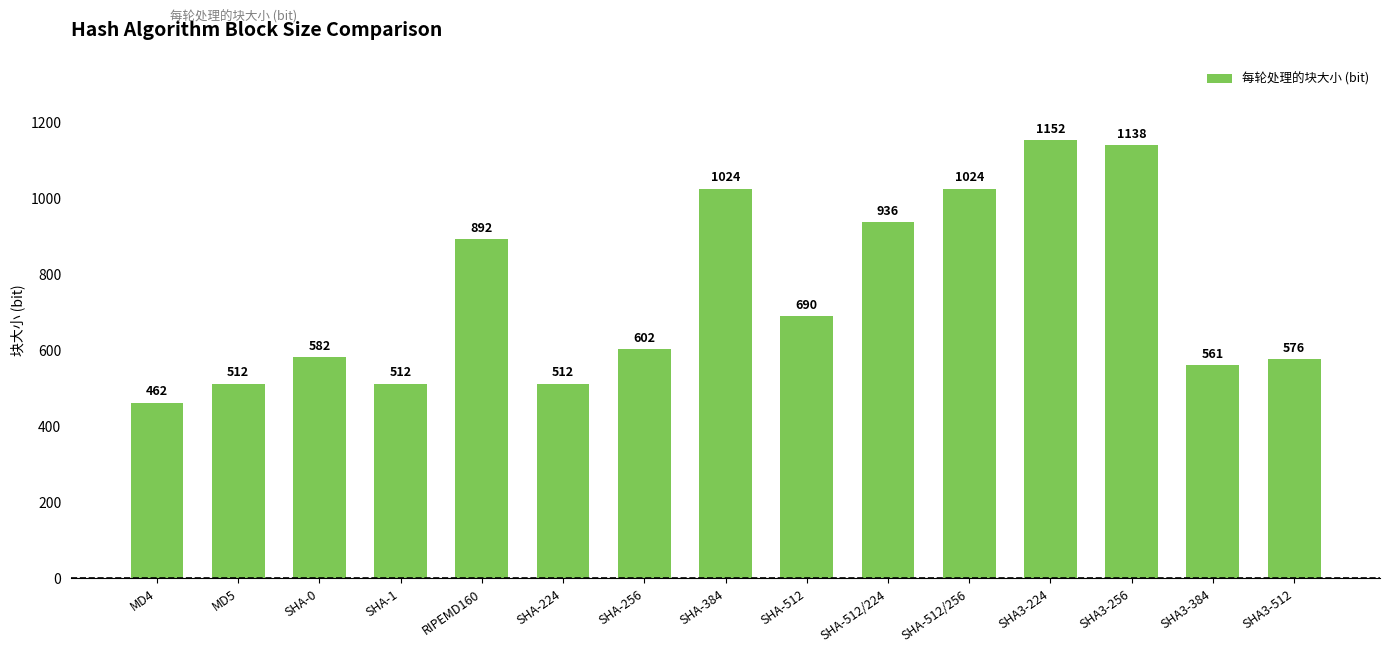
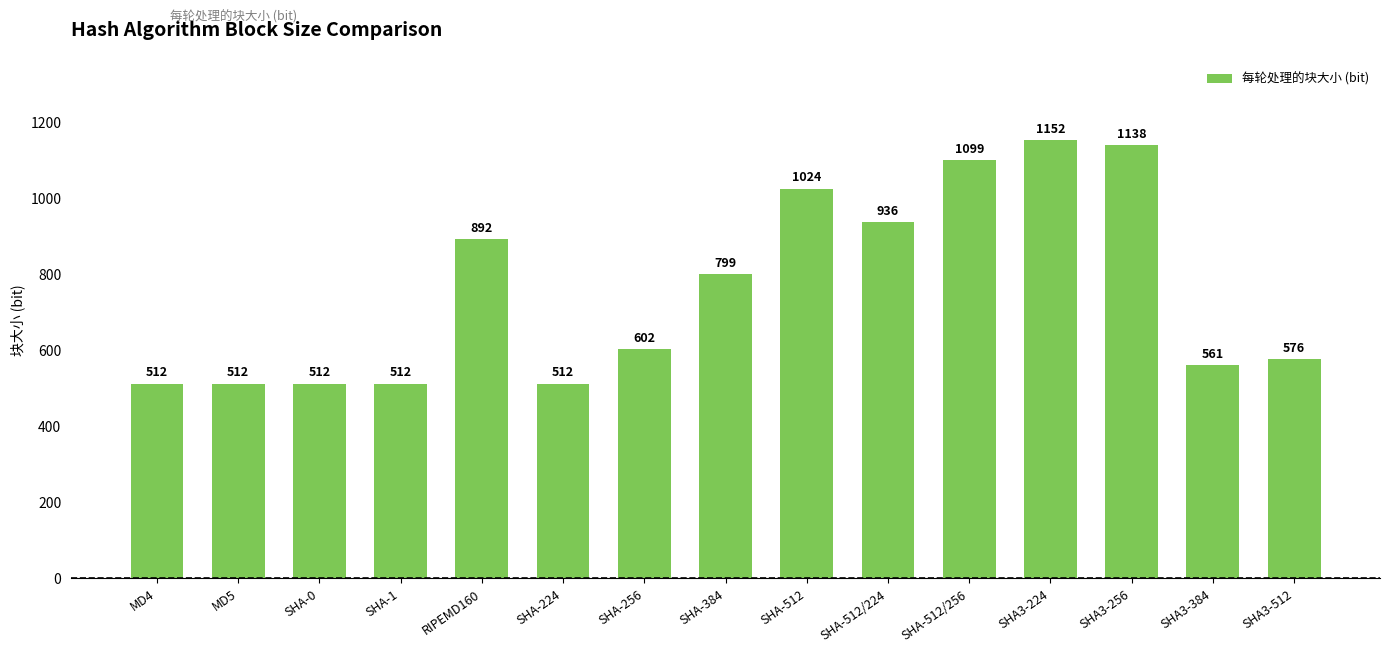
  {
-   "MD4": 462,
+   "MD4": 512,
    "MD5": 512,
-   "SHA-0": 582,
+   "SHA-0": 512,
    "SHA-1": 512,
    "RIPEMD160": 892,
    "SHA-224": 512,
    "SHA-256": 602,
-   "SHA-384": 1024,
-   "SHA-512": 690,
+   "SHA-384": 799,
+   "SHA-512": 1024,
    "SHA-512/224": 936,
-   "SHA-512/256": 1024,
+   "SHA-512/256": 1099,
    "SHA3-224": 1152,
    "SHA3-256": 1138,
    "SHA3-384": 561,
    "SHA3-512": 576
  }
